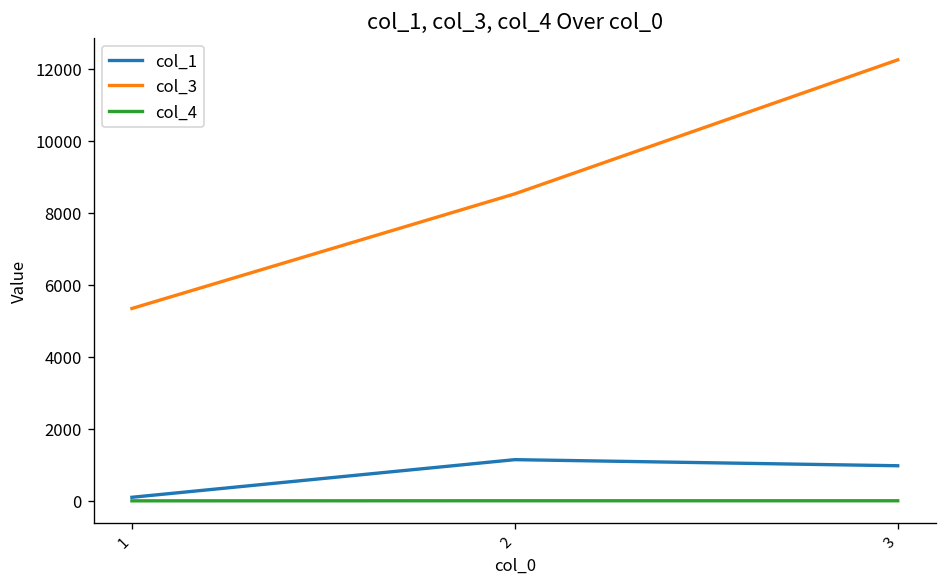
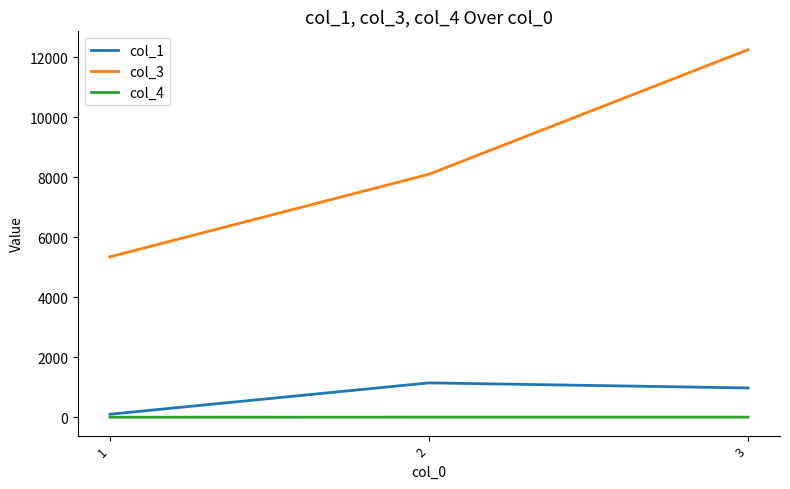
  {
    "col_1": {
      "1": 100,
      "2": 1100,
      "3": 1000
    },
    "col_3": {
      "1": 5300,
-     "2": 8500,
+     "2": 8100,
      "3": 12300
    },
    "col_4": {
      "1": 0,
      "2": 0,
      "3": 0
    }
  }
